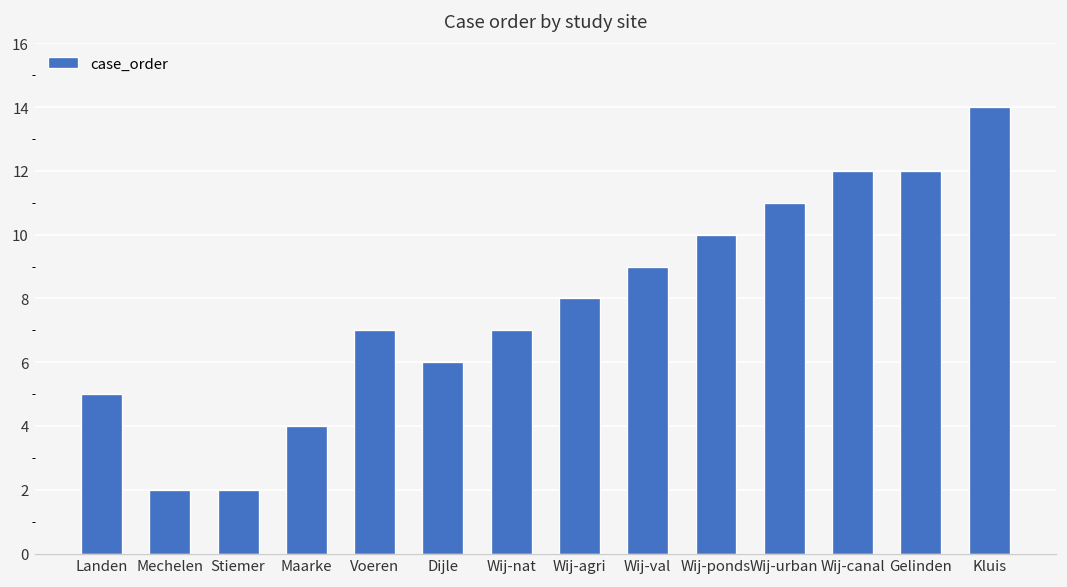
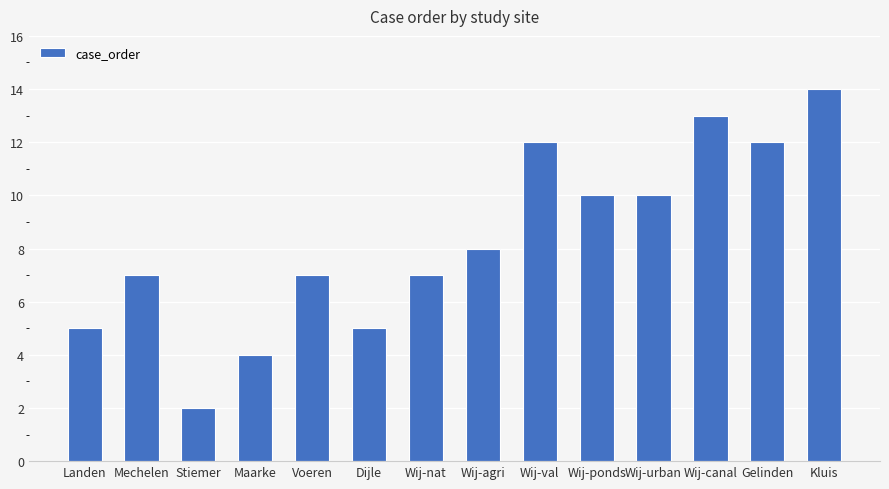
  {
    "Landen": 5,
-   "Mechelen": 2,
+   "Mechelen": 7,
    "Stiemer": 2,
    "Maarke": 4,
    "Voeren": 7,
-   "Dijle": 6,
+   "Dijle": 5,
    "Wij-nat": 7,
    "Wij-agri": 8,
-   "Wij-val": 9,
+   "Wij-val": 12,
    "Wij-ponds": 10,
-   "Wij-urban": 11,
-   "Wij-canal": 12,
+   "Wij-urban": 10,
+   "Wij-canal": 13,
    "Gelinden": 12,
    "Kluis": 14
  }
